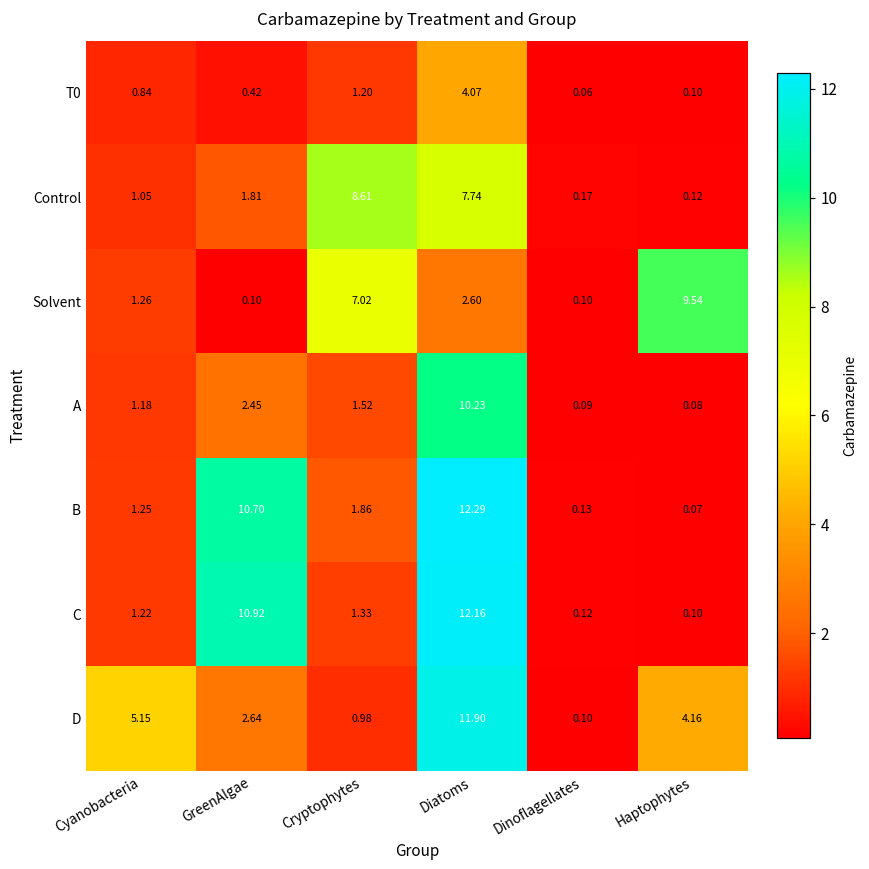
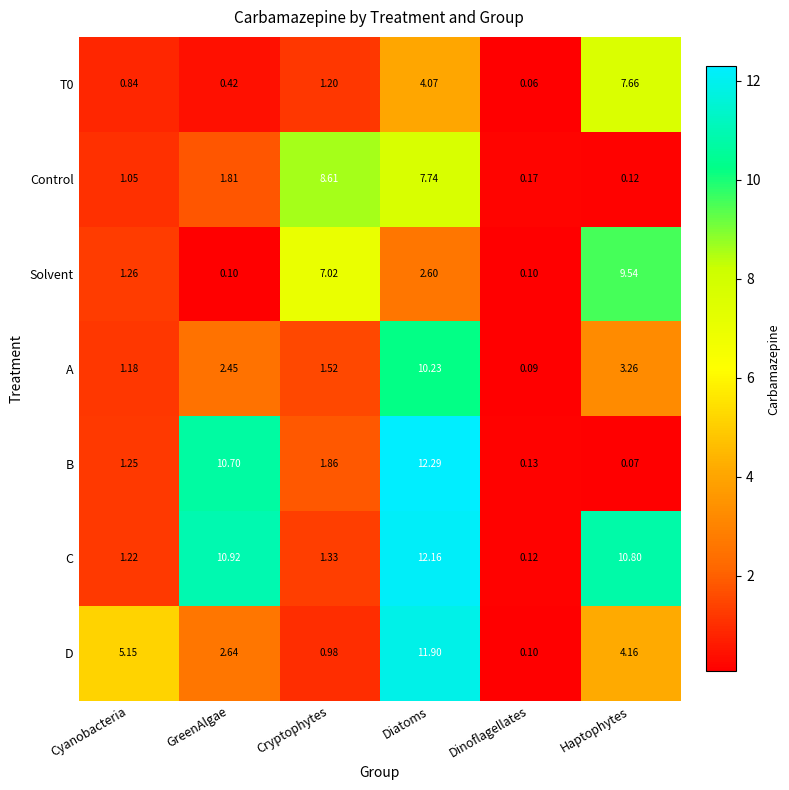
  {
    "T0": {
      "Cyanobacteria": 0.84,
      "GreenAlgae": 0.42,
      "Cryptophytes": 1.20,
      "Diatoms": 4.07,
      "Dinoflagellates": 0.06,
-     "Haptophytes": 0.10
+     "Haptophytes": 7.66
    },
    "Control": {
      "Cyanobacteria": 1.05,
      "GreenAlgae": 1.81,
      "Cryptophytes": 8.61,
      "Diatoms": 7.74,
      "Dinoflagellates": 0.17,
      "Haptophytes": 0.12
    },
    "Solvent": {
      "Cyanobacteria": 1.26,
      "GreenAlgae": 0.10,
      "Cryptophytes": 7.02,
      "Diatoms": 2.60,
      "Dinoflagellates": 0.10,
      "Haptophytes": 9.54
    },
    "A": {
      "Cyanobacteria": 1.18,
      "GreenAlgae": 2.45,
      "Cryptophytes": 1.52,
      "Diatoms": 10.23,
      "Dinoflagellates": 0.09,
-     "Haptophytes": 0.08
+     "Haptophytes": 3.26
    },
    "B": {
      "Cyanobacteria": 1.25,
      "GreenAlgae": 10.70,
      "Cryptophytes": 1.86,
      "Diatoms": 12.29,
      "Dinoflagellates": 0.13,
      "Haptophytes": 0.07
    },
    "C": {
      "Cyanobacteria": 1.22,
      "GreenAlgae": 10.92,
      "Cryptophytes": 1.33,
      "Diatoms": 12.16,
      "Dinoflagellates": 0.12,
-     "Haptophytes": 0.10
+     "Haptophytes": 10.80
    },
    "D": {
      "Cyanobacteria": 5.15,
      "GreenAlgae": 2.64,
      "Cryptophytes": 0.98,
      "Diatoms": 11.90,
      "Dinoflagellates": 0.10,
      "Haptophytes": 4.16
    }
  }
